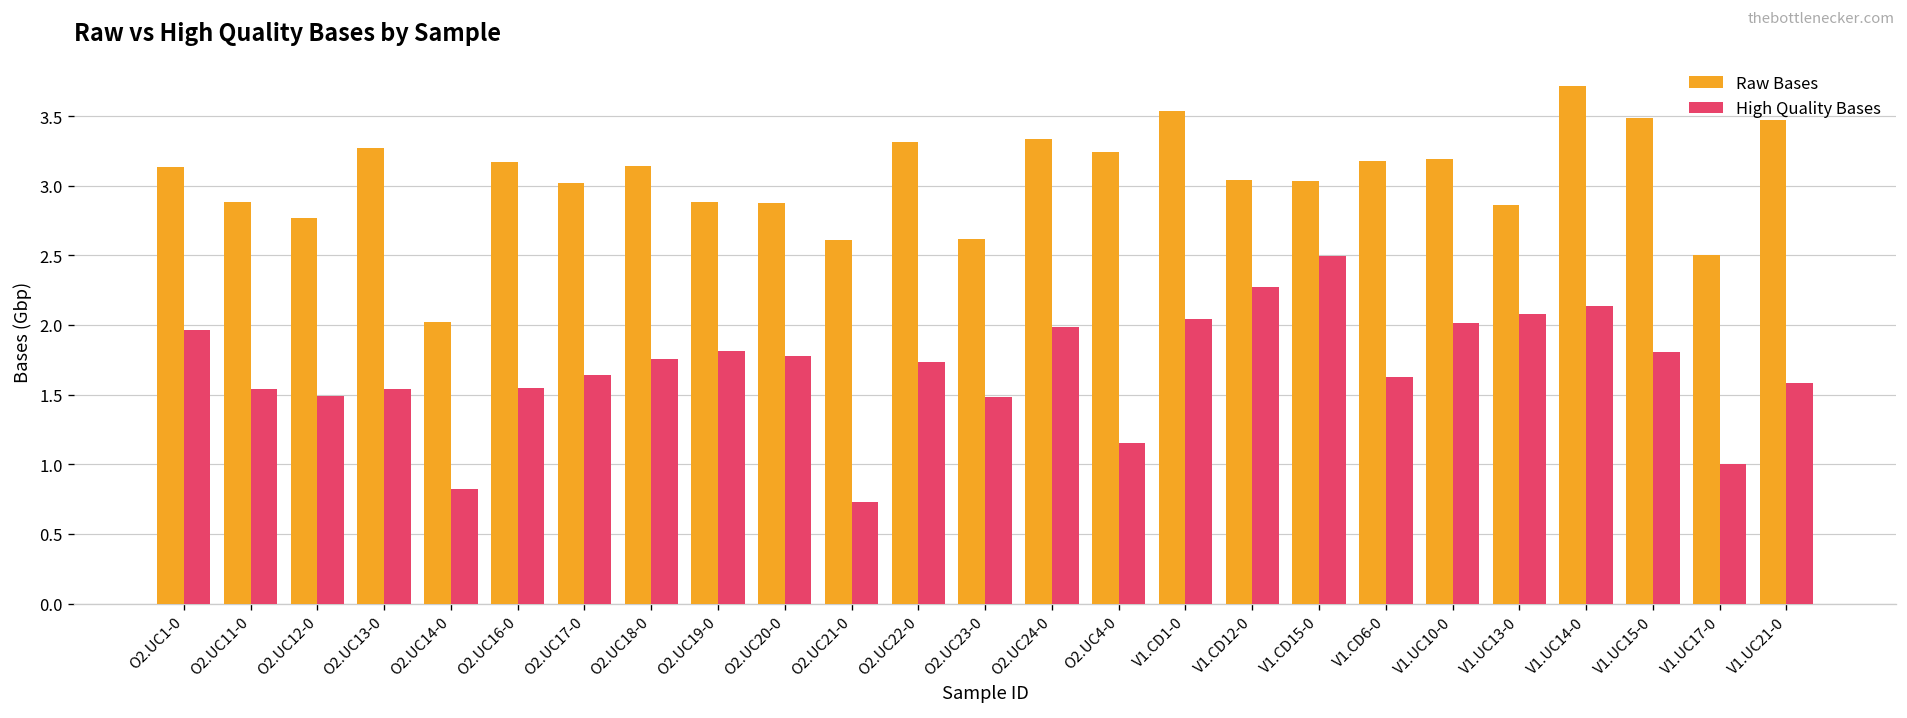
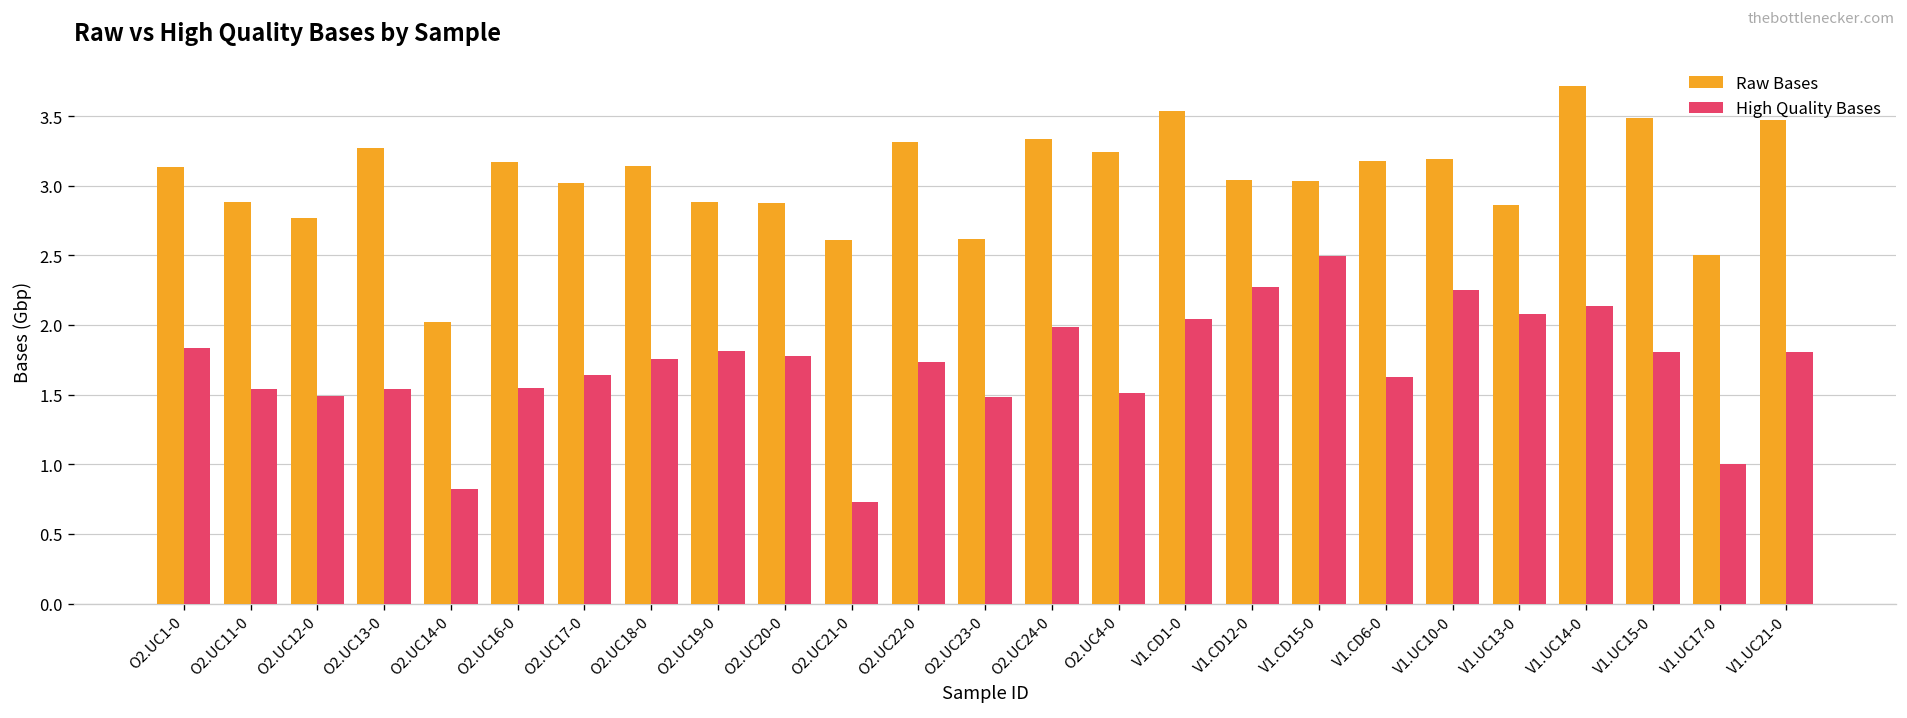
  {
    "Raw Bases": {
      "O2.UC1-0": 3.14,
      "O2.UC11-0": 2.89,
      "O2.UC12-0": 2.77,
      "O2.UC13-0": 3.27,
      "O2.UC14-0": 2.02,
      "O2.UC16-0": 3.17,
      "O2.UC17-0": 3.02,
      "O2.UC18-0": 3.14,
      "O2.UC19-0": 2.88,
      "O2.UC20-0": 2.88,
      "O2.UC21-0": 2.61,
      "O2.UC22-0": 3.32,
      "O2.UC23-0": 2.62,
      "O2.UC24-0": 3.33,
      "O2.UC4-0": 3.24,
      "V1.CD1-0": 3.53,
      "V1.CD12-0": 3.05,
      "V1.CD15-0": 3.04,
      "V1.CD6-0": 3.18,
      "V1.UC10-0": 3.19,
      "V1.UC13-0": 2.86,
      "V1.UC14-0": 3.72,
      "V1.UC15-0": 3.49,
      "V1.UC17-0": 2.50,
      "V1.UC21-0": 3.47
    },
    "High Quality Bases": {
-     "O2.UC1-0": 1.96,
+     "O2.UC1-0": 1.84,
      "O2.UC11-0": 1.54,
      "O2.UC12-0": 1.49,
      "O2.UC13-0": 1.54,
      "O2.UC14-0": 0.82,
      "O2.UC16-0": 1.54,
      "O2.UC17-0": 1.64,
      "O2.UC18-0": 1.75,
      "O2.UC19-0": 1.81,
      "O2.UC20-0": 1.78,
      "O2.UC21-0": 0.73,
      "O2.UC22-0": 1.73,
      "O2.UC23-0": 1.48,
      "O2.UC24-0": 1.99,
-     "O2.UC4-0": 1.15,
+     "O2.UC4-0": 1.51,
      "V1.CD1-0": 2.04,
      "V1.CD12-0": 2.27,
      "V1.CD15-0": 2.50,
      "V1.CD6-0": 1.63,
-     "V1.UC10-0": 2.02,
+     "V1.UC10-0": 2.25,
      "V1.UC13-0": 2.08,
      "V1.UC14-0": 2.14,
      "V1.UC15-0": 1.81,
      "V1.UC17-0": 1.00,
-     "V1.UC21-0": 1.58
+     "V1.UC21-0": 1.81
    }
  }
